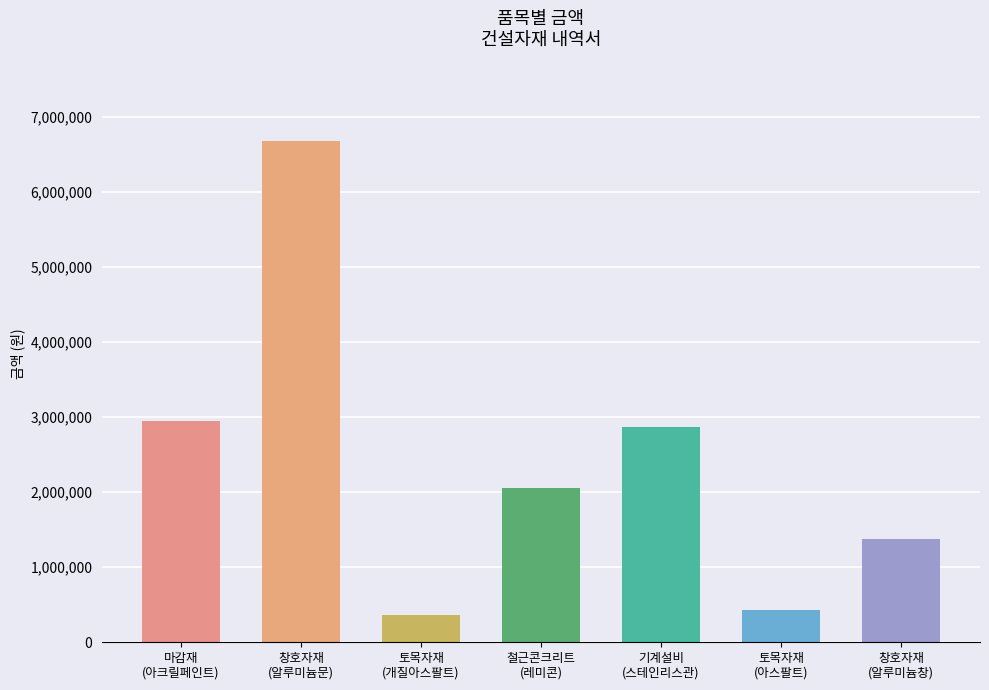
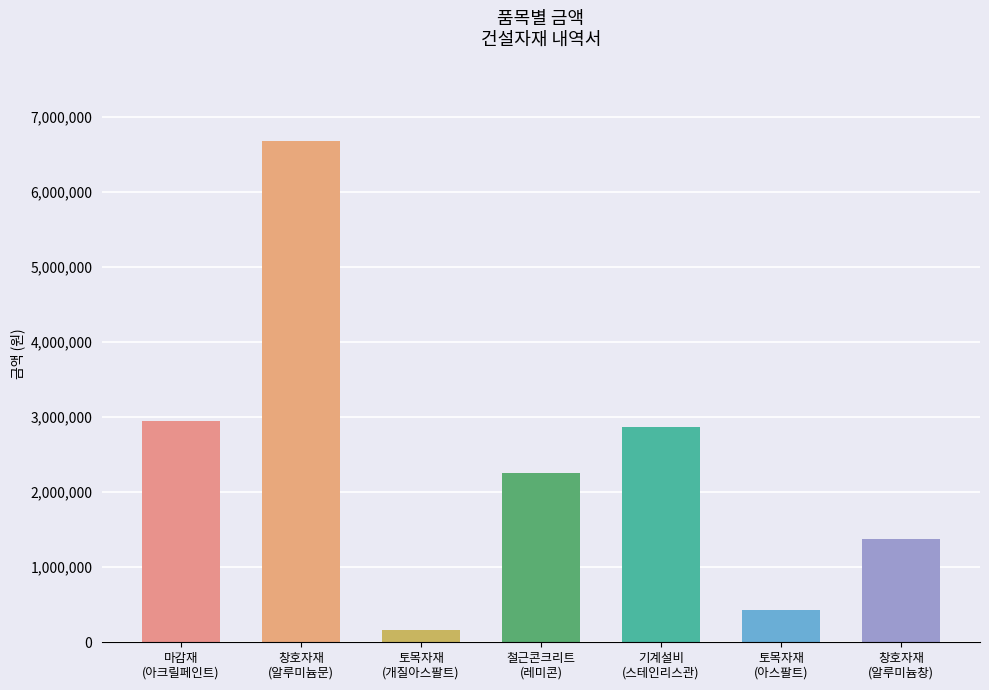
  {
    "마감재 (아크릴페인트)": "3,000,000",
    "창호자재 (알루미늄문)": "6,700,000",
-   "토목자재 (개질아스팔트)": "400,000",
-   "철근콘크리트 (레미콘)": "2,100,000",
+   "토목자재 (개질아스팔트)": "200,000",
+   "철근콘크리트 (레미콘)": "2,300,000",
    "기계설비 (스테인리스관)": "2,900,000",
    "토목자재 (아스팔트)": "400,000",
    "창호자재 (알루미늄창)": "1,400,000"
  }
